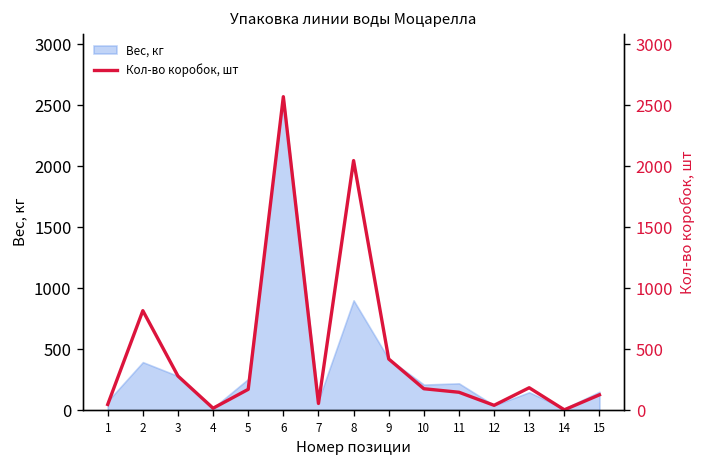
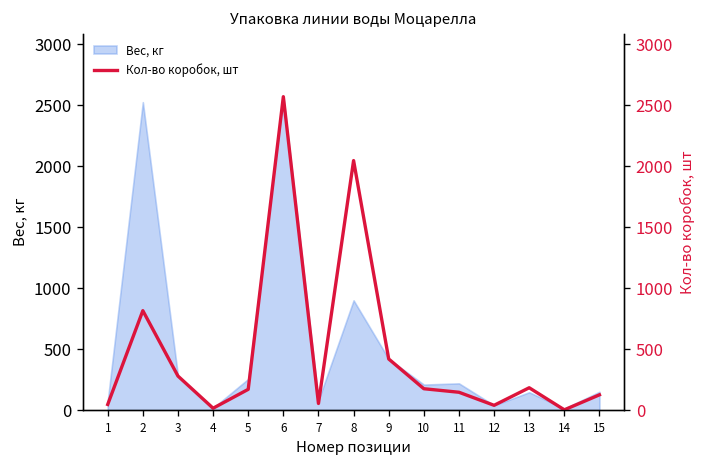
  {
    "Вес, кг": {
      "1": 70,
-     "2": 390,
+     "2": 2530,
      "3": 280,
      "5": 260,
      "6": 2570,
      "7": 80,
      "8": 900,
      "9": 420,
      "10": 210,
      "11": 220,
      "12": 40,
      "13": 150,
      "15": 150
    },
    "Кол-во коробок, шт": {
      "1": 50,
      "2": 820,
      "3": 280,
      "4": 20,
      "5": 170,
      "6": 2570,
      "7": 50,
      "8": 2050,
      "9": 420,
      "10": 180,
      "11": 150,
      "12": 40,
      "13": 180,
      "14": 0,
      "15": 130
    }
  }
